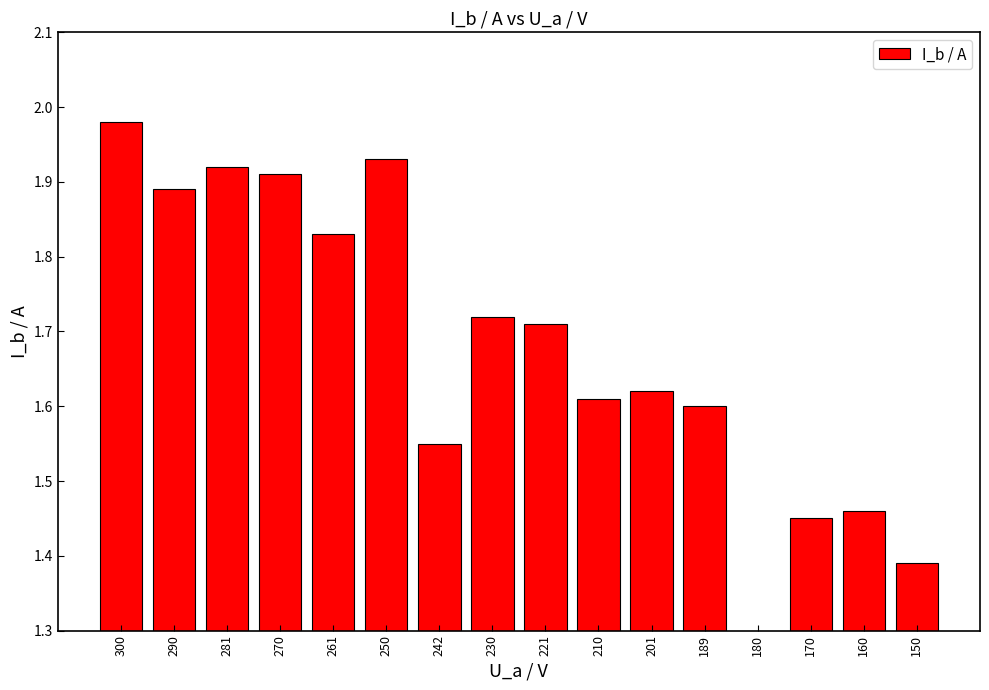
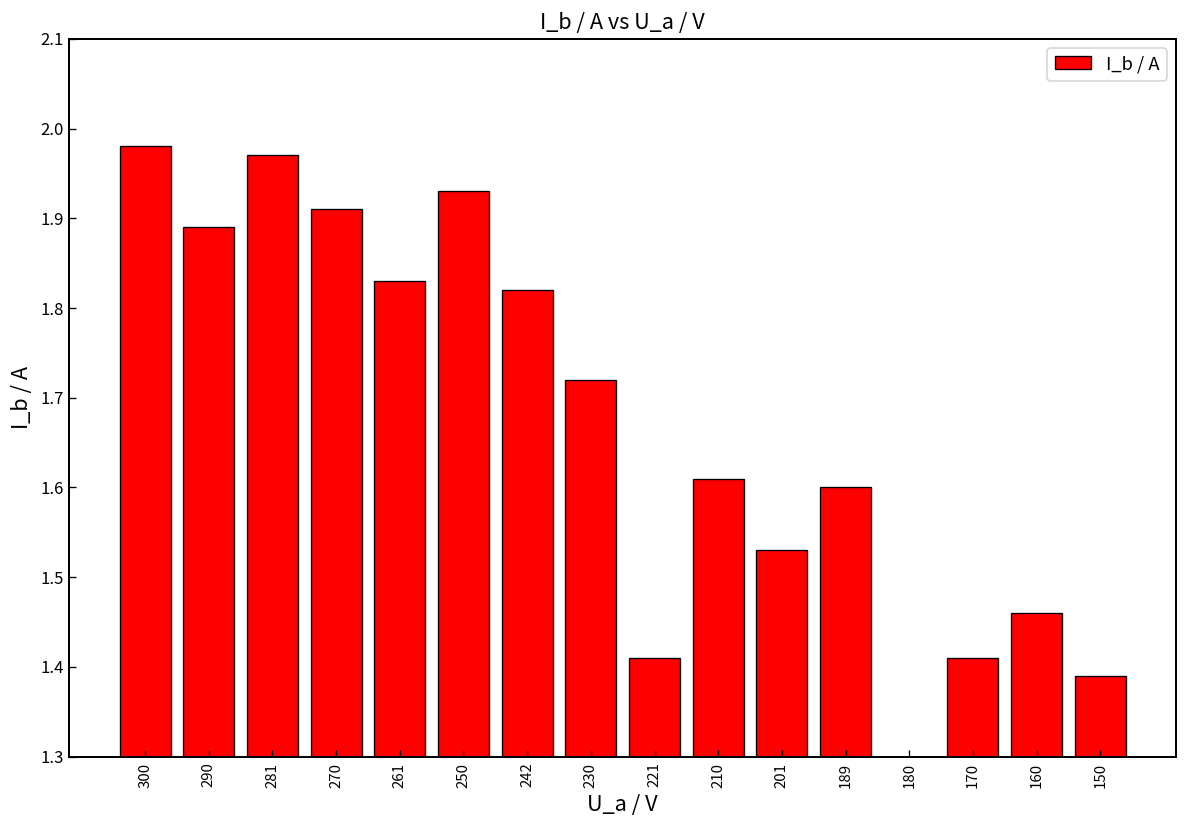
  {
    "300": 1.98,
    "290": 1.89,
-   "281": 1.92,
+   "281": 1.97,
    "270": 1.91,
    "261": 1.83,
    "250": 1.93,
-   "242": 1.55,
+   "242": 1.82,
    "230": 1.72,
-   "221": 1.71,
+   "221": 1.41,
    "210": 1.61,
-   "201": 1.62,
+   "201": 1.53,
    "189": 1.60,
-   "170": 1.45,
+   "170": 1.41,
    "160": 1.46,
    "150": 1.39
  }
